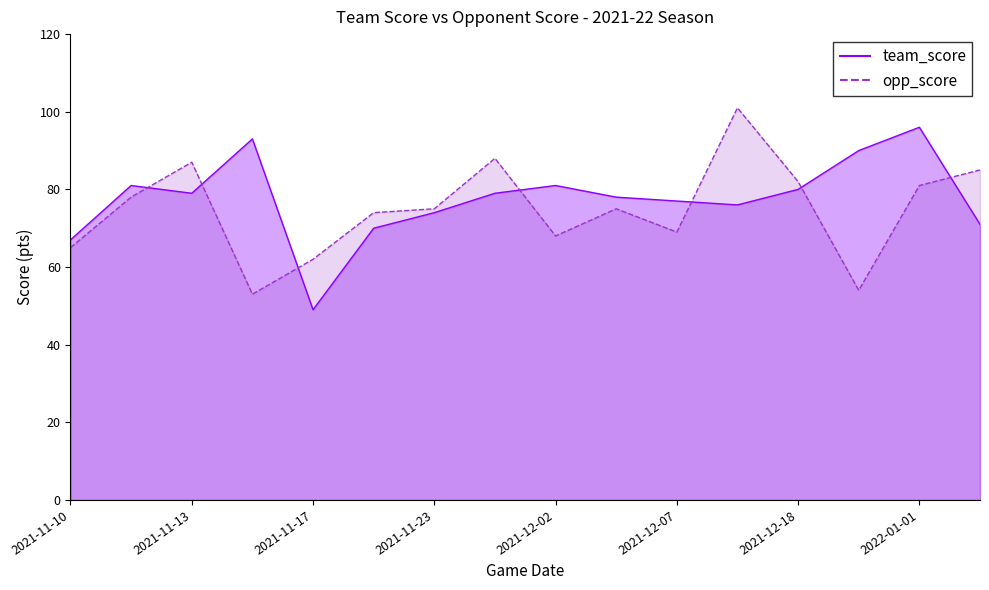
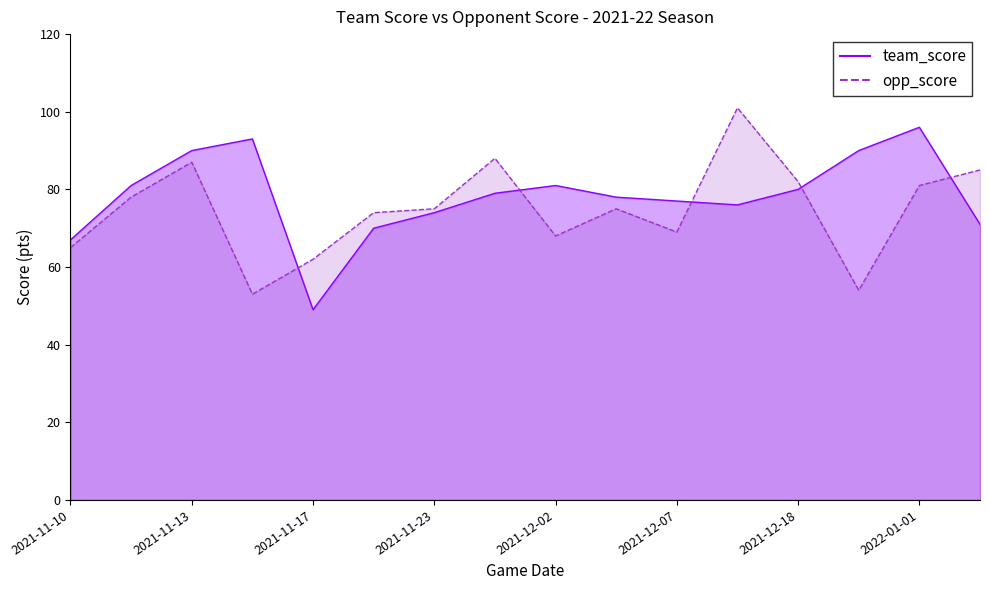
  {
    "team_score": {
      "2021-11-10": 67,
-     "2021-11-13": 79,
+     "2021-11-13": 90,
      "2021-11-17": 49,
      "2021-11-23": 74,
      "2021-12-02": 81,
      "2021-12-07": 77,
      "2021-12-18": 80,
      "2022-01-01": 96
    },
    "opp_score": {
      "2021-11-10": 65,
      "2021-11-13": 87,
      "2021-11-17": 62,
      "2021-11-23": 75,
      "2021-12-02": 68,
      "2021-12-07": 69,
      "2021-12-18": 82,
      "2022-01-01": 81
    }
  }
